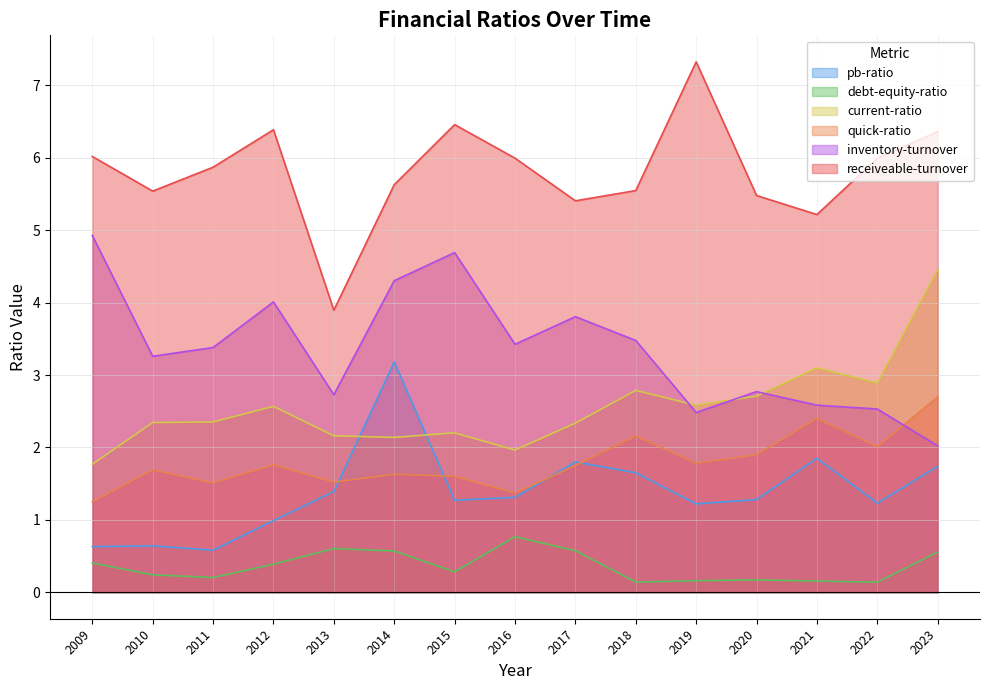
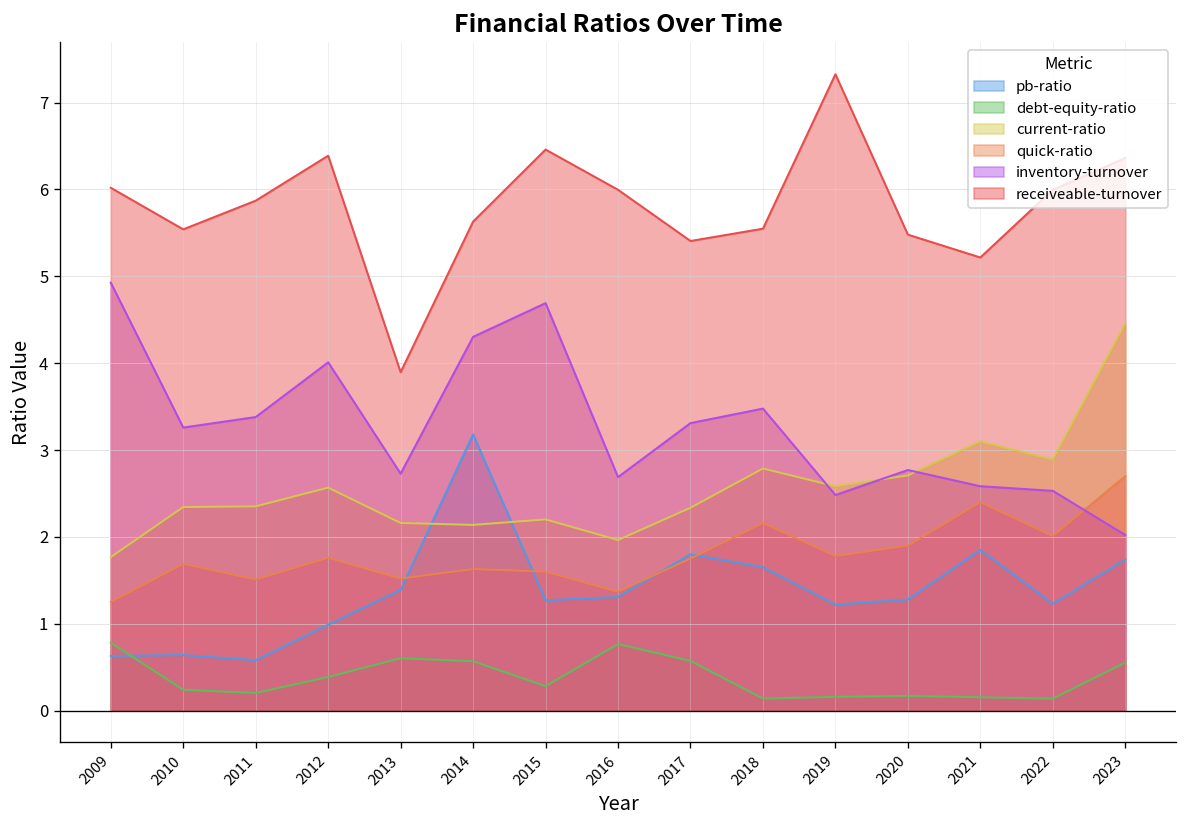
  {
    "pb-ratio": {
      "2009": 0.6,
      "2010": 0.6,
      "2011": 0.6,
      "2012": 1.0,
      "2013": 1.4,
      "2014": 3.2,
      "2015": 1.3,
      "2016": 1.3,
      "2017": 1.8,
      "2018": 1.7,
      "2019": 1.2,
      "2020": 1.3,
      "2021": 1.9,
      "2022": 1.2,
      "2023": 1.7
    },
    "debt-equity-ratio": {
-     "2009": 0.4,
+     "2009": 0.8,
      "2010": 0.2,
      "2011": 0.2,
      "2012": 0.4,
      "2013": 0.6,
      "2014": 0.6,
      "2015": 0.3,
      "2016": 0.8,
      "2017": 0.6,
      "2018": 0.1,
      "2019": 0.2,
      "2020": 0.2,
      "2021": 0.2,
      "2022": 0.1,
      "2023": 0.6
    },
    "inventory-turnover": {
      "2009": 4.9,
      "2010": 3.3,
      "2011": 3.4,
      "2012": 4.0,
      "2013": 2.7,
      "2014": 4.3,
      "2015": 4.7,
-     "2016": 3.4,
-     "2017": 3.8,
+     "2016": 2.7,
+     "2017": 3.3,
      "2018": 3.5,
      "2019": 2.5,
      "2020": 2.8,
      "2021": 2.6,
      "2022": 2.5,
      "2023": 2.0
    }
  }
